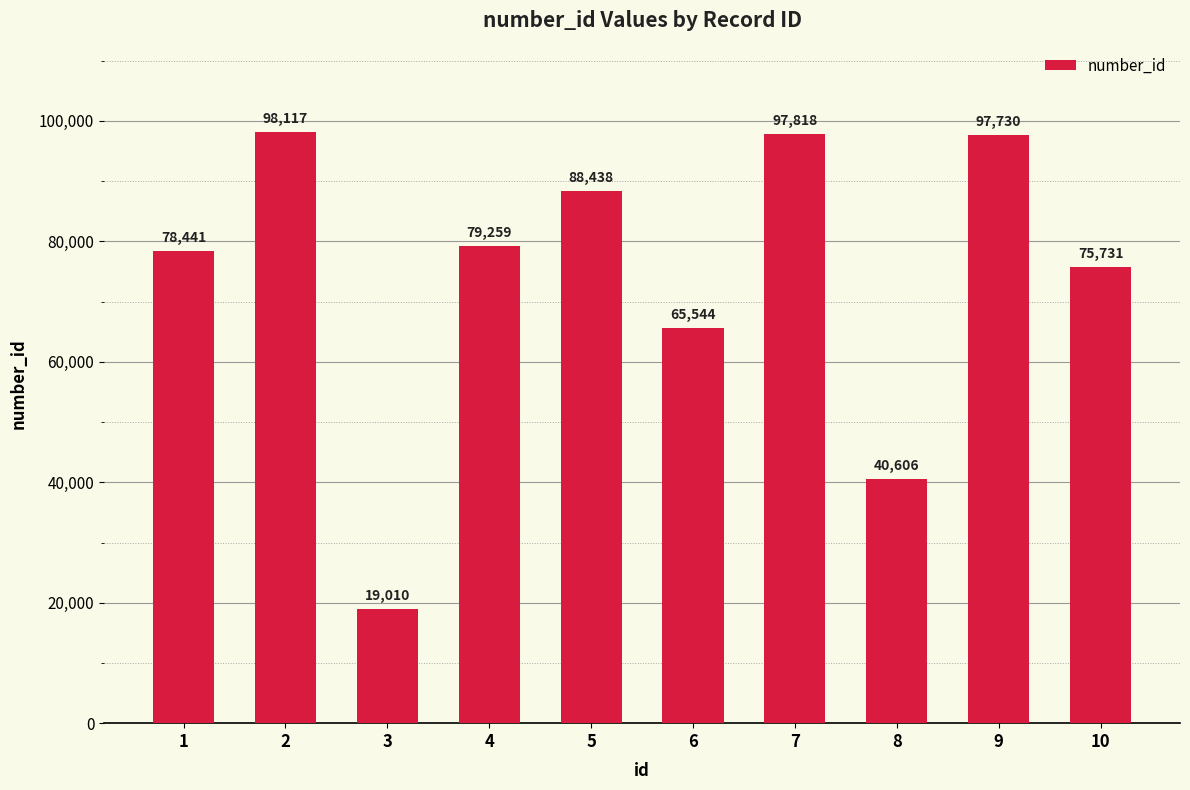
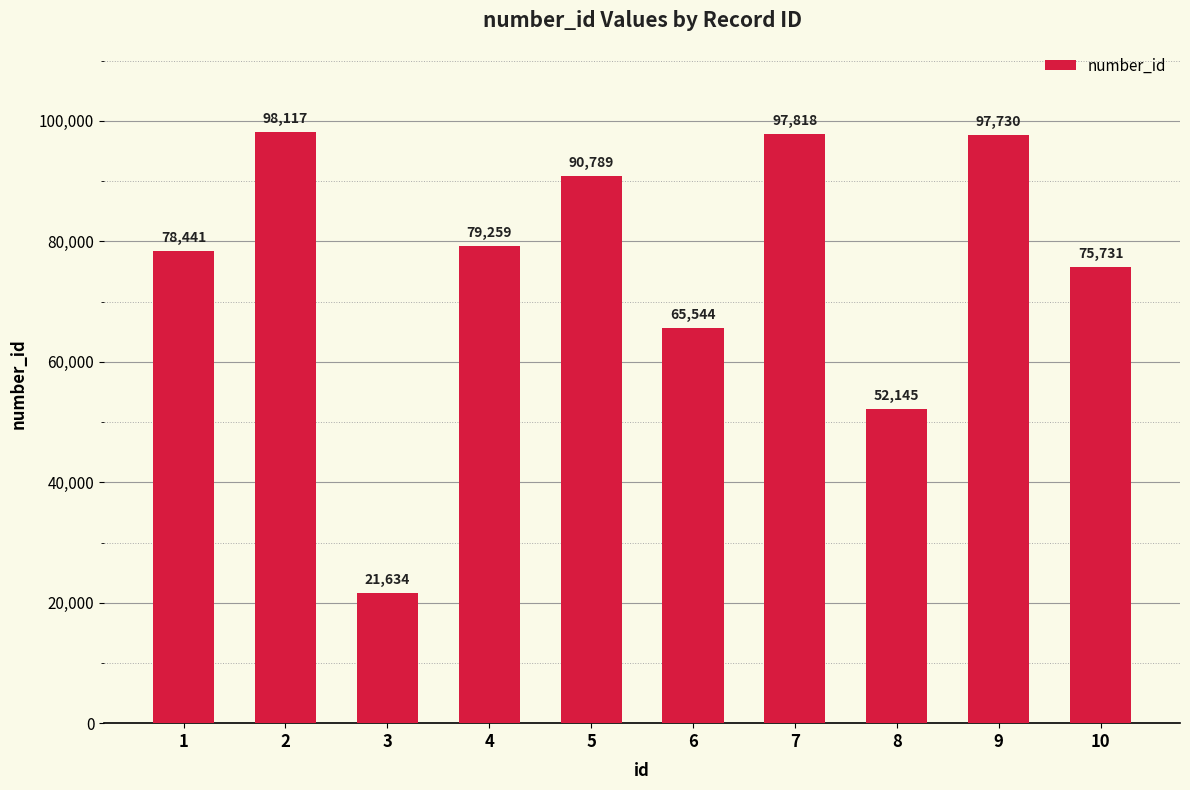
  {
    "1": "78,441",
    "2": "98,117",
-   "3": "19,010",
+   "3": "21,634",
    "4": "79,259",
-   "5": "88,438",
+   "5": "90,789",
    "6": "65,544",
    "7": "97,818",
-   "8": "40,606",
+   "8": "52,145",
    "9": "97,730",
    "10": "75,731"
  }
